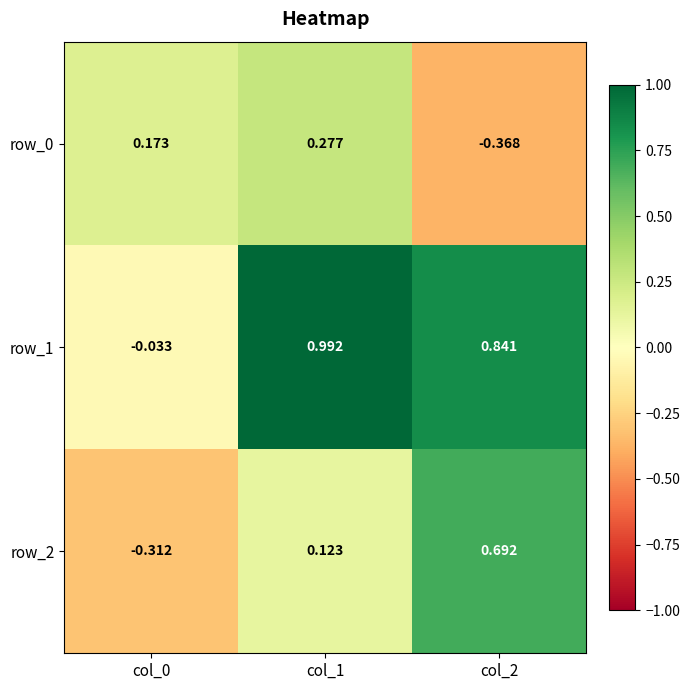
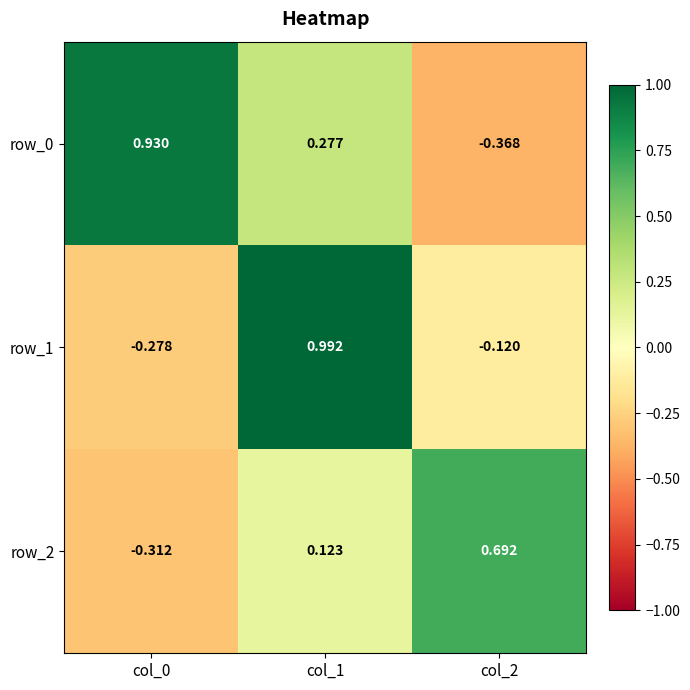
  {
    "row_0": {
-     "col_0": 0.173,
+     "col_0": 0.930,
      "col_1": 0.277,
      "col_2": -0.368
    },
    "row_1": {
-     "col_0": -0.033,
+     "col_0": -0.278,
      "col_1": 0.992,
-     "col_2": 0.841
+     "col_2": -0.120
    },
    "row_2": {
      "col_0": -0.312,
      "col_1": 0.123,
      "col_2": 0.692
    }
  }
